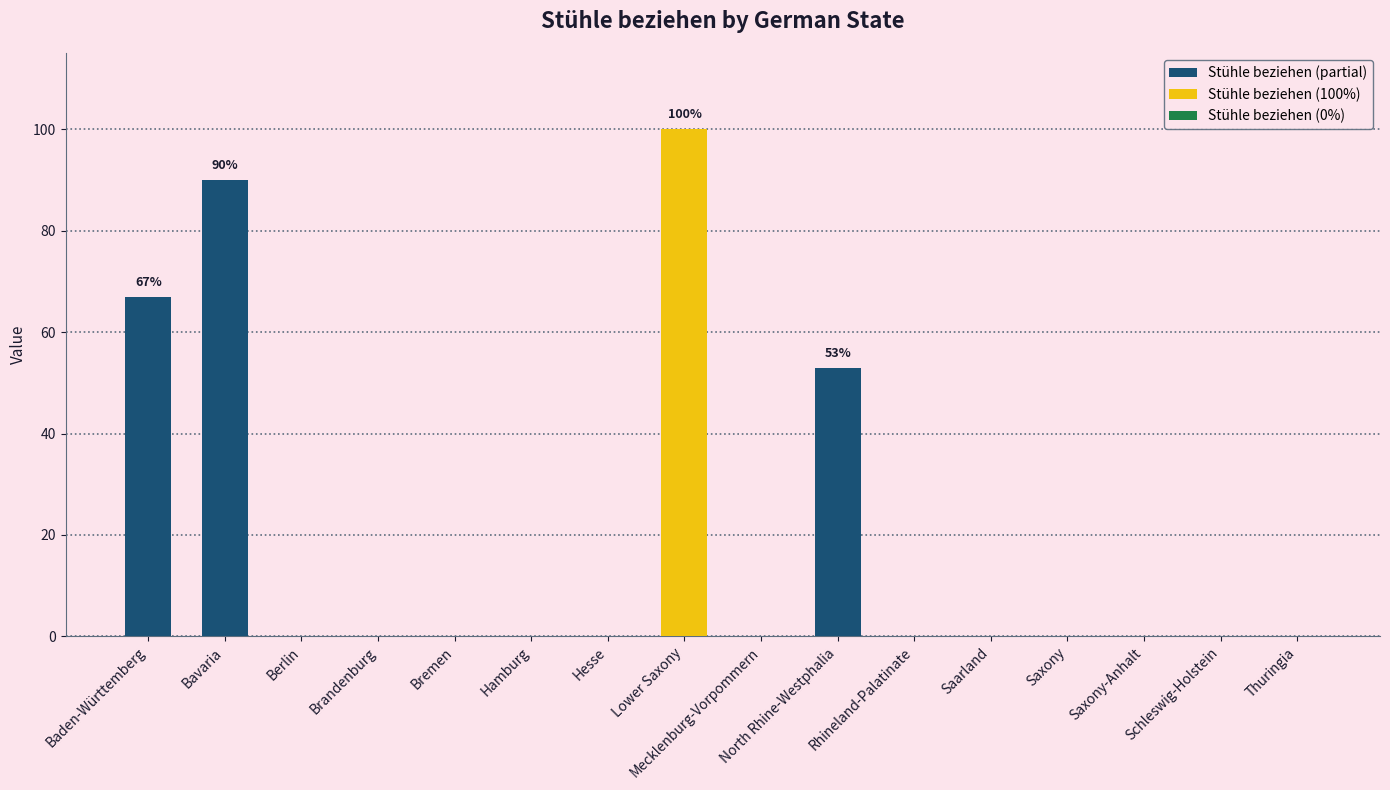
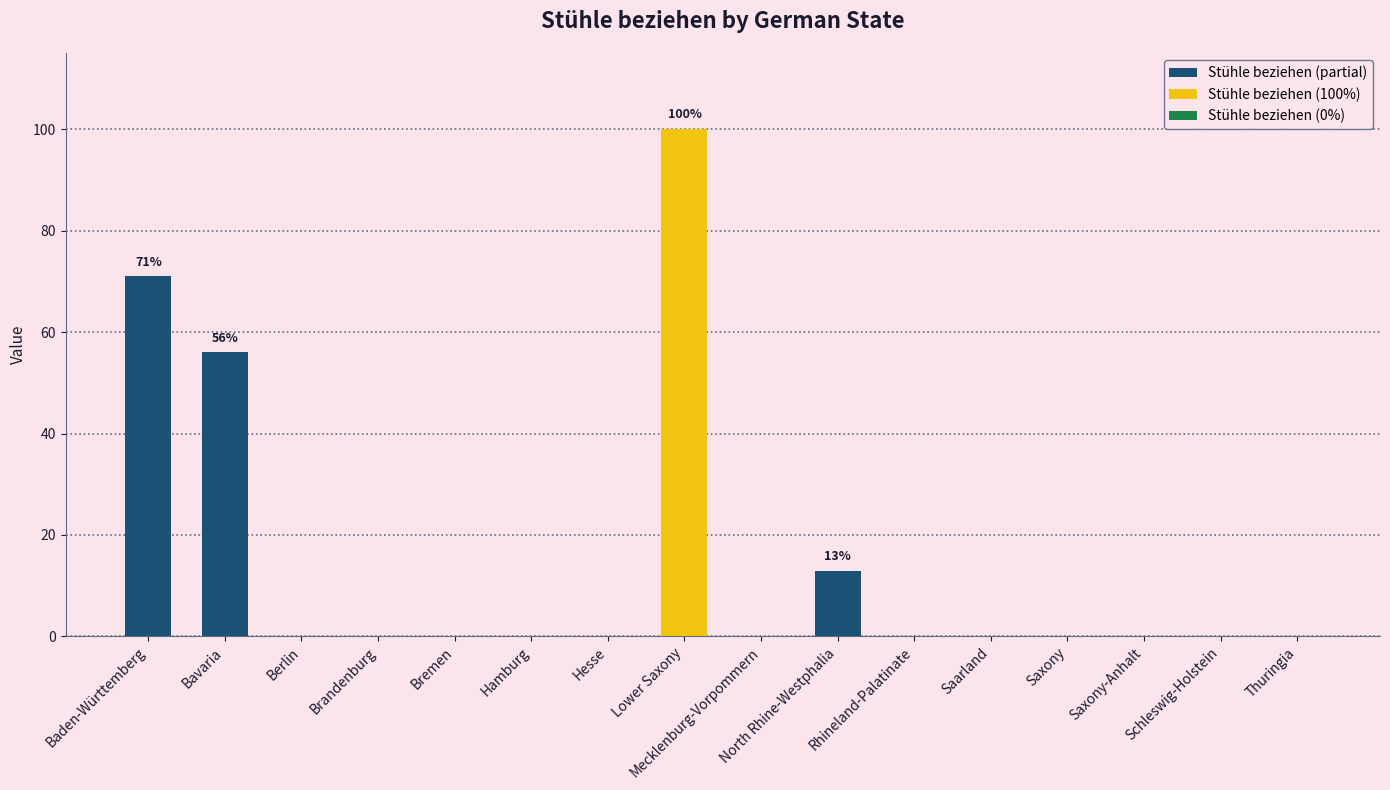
  {
-   "Baden-Württemberg": "67%",
-   "Bavaria": "90%",
+   "Baden-Württemberg": "71%",
+   "Bavaria": "56%",
    "Lower Saxony": "100%",
-   "North Rhine-Westphalia": "53%"
+   "North Rhine-Westphalia": "13%"
  }
